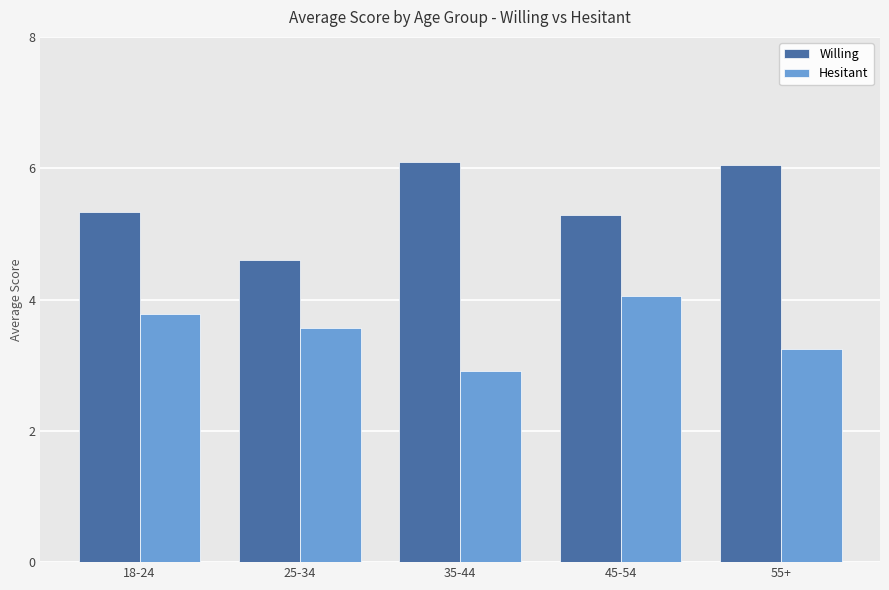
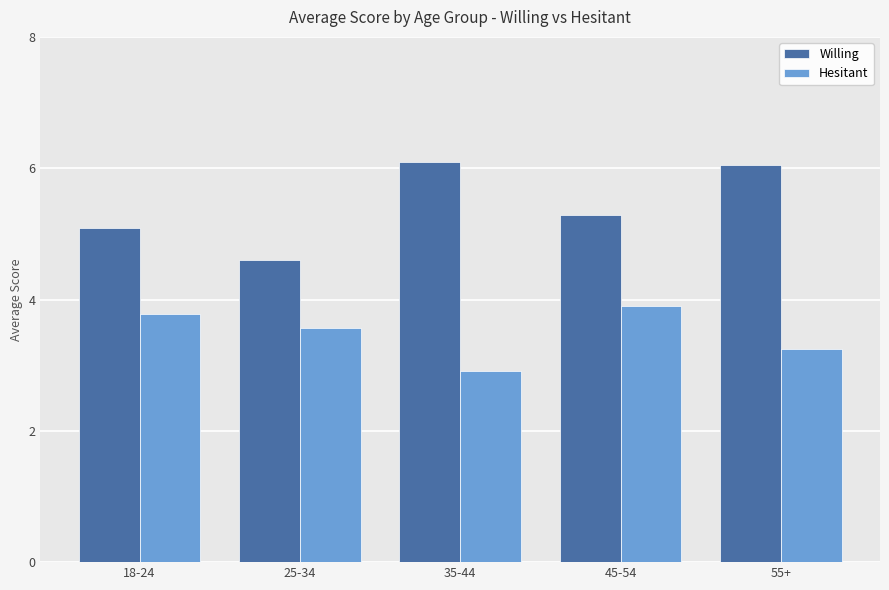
  {
    "Willing": {
-     "18-24": 5.3,
+     "18-24": 5.1,
      "25-34": 4.6,
      "35-44": 6.1,
      "45-54": 5.3,
      "55+": 6.0
    },
    "Hesitant": {
      "18-24": 3.8,
      "25-34": 3.6,
      "35-44": 2.9,
-     "45-54": 4.0,
+     "45-54": 3.9,
      "55+": 3.2
    }
  }
